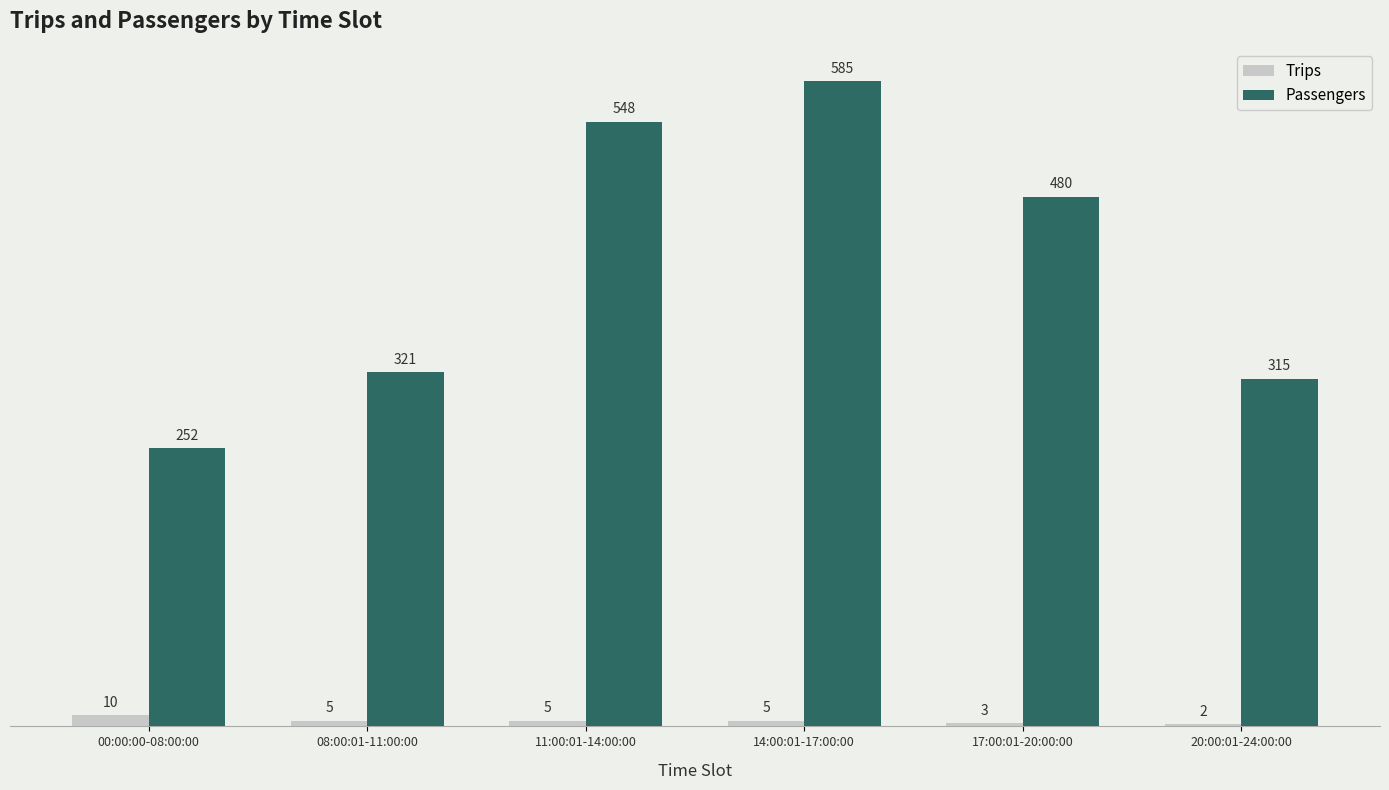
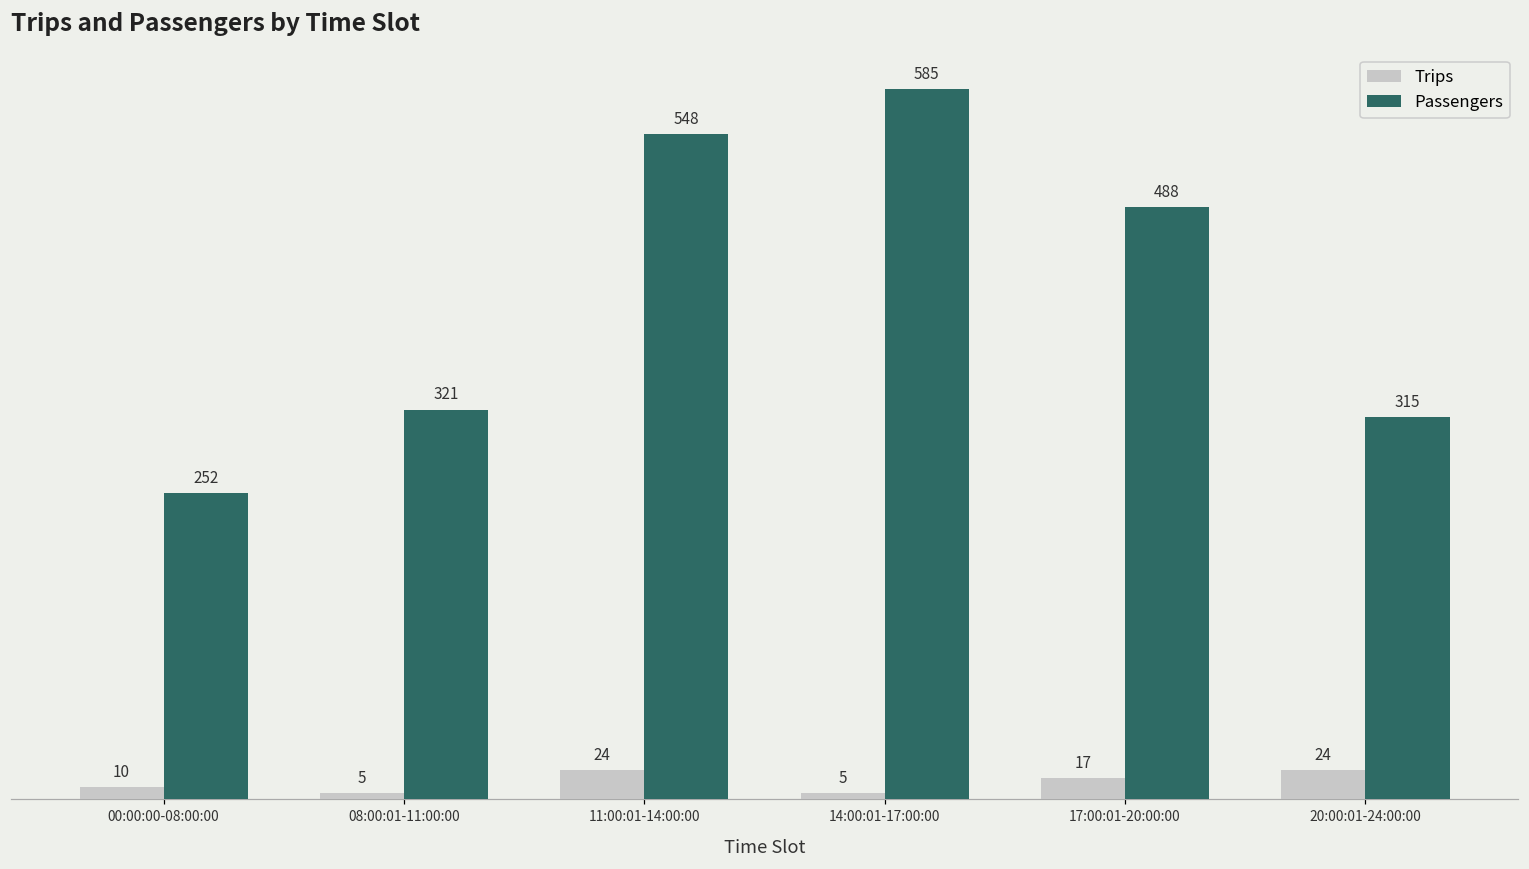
  {
    "Trips": {
      "00:00:00-08:00:00": 10,
      "08:00:01-11:00:00": 5,
-     "11:00:01-14:00:00": 5,
+     "11:00:01-14:00:00": 24,
      "14:00:01-17:00:00": 5,
-     "17:00:01-20:00:00": 3,
-     "20:00:01-24:00:00": 2
+     "17:00:01-20:00:00": 17,
+     "20:00:01-24:00:00": 24
    },
    "Passengers": {
      "00:00:00-08:00:00": 252,
      "08:00:01-11:00:00": 321,
      "11:00:01-14:00:00": 548,
      "14:00:01-17:00:00": 585,
-     "17:00:01-20:00:00": 480,
+     "17:00:01-20:00:00": 488,
      "20:00:01-24:00:00": 315
    }
  }
